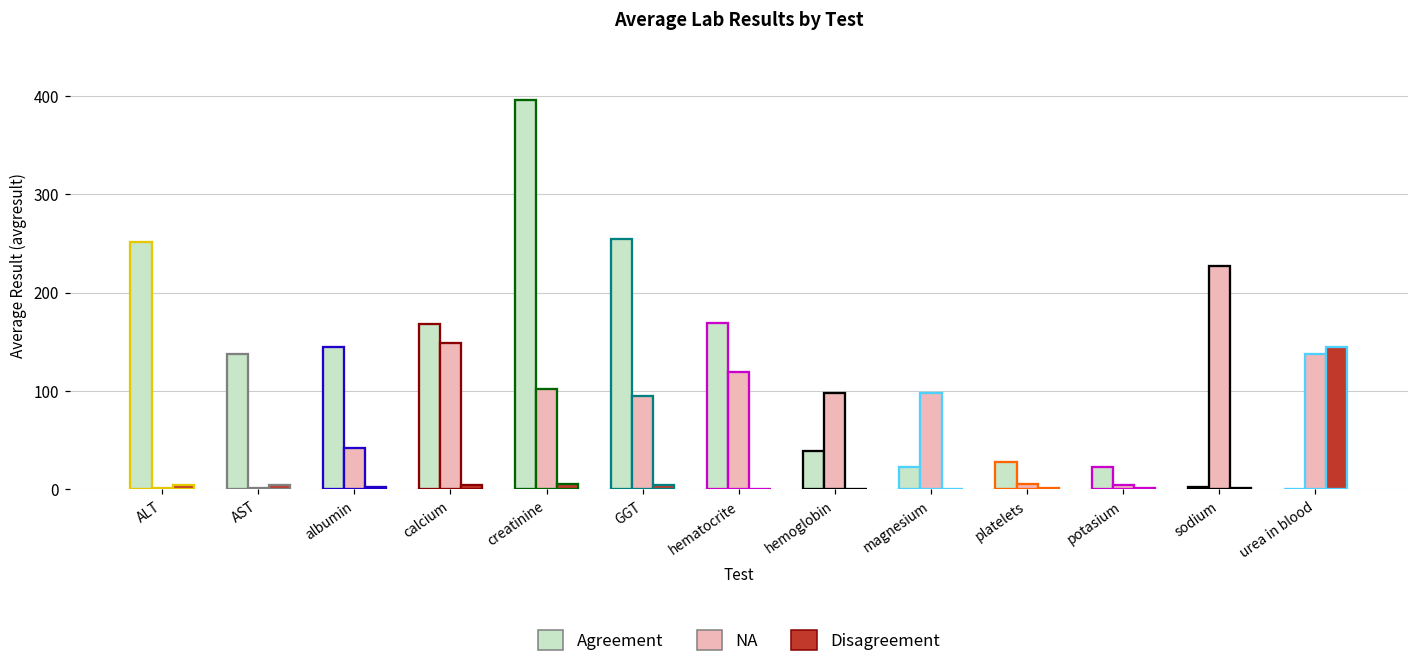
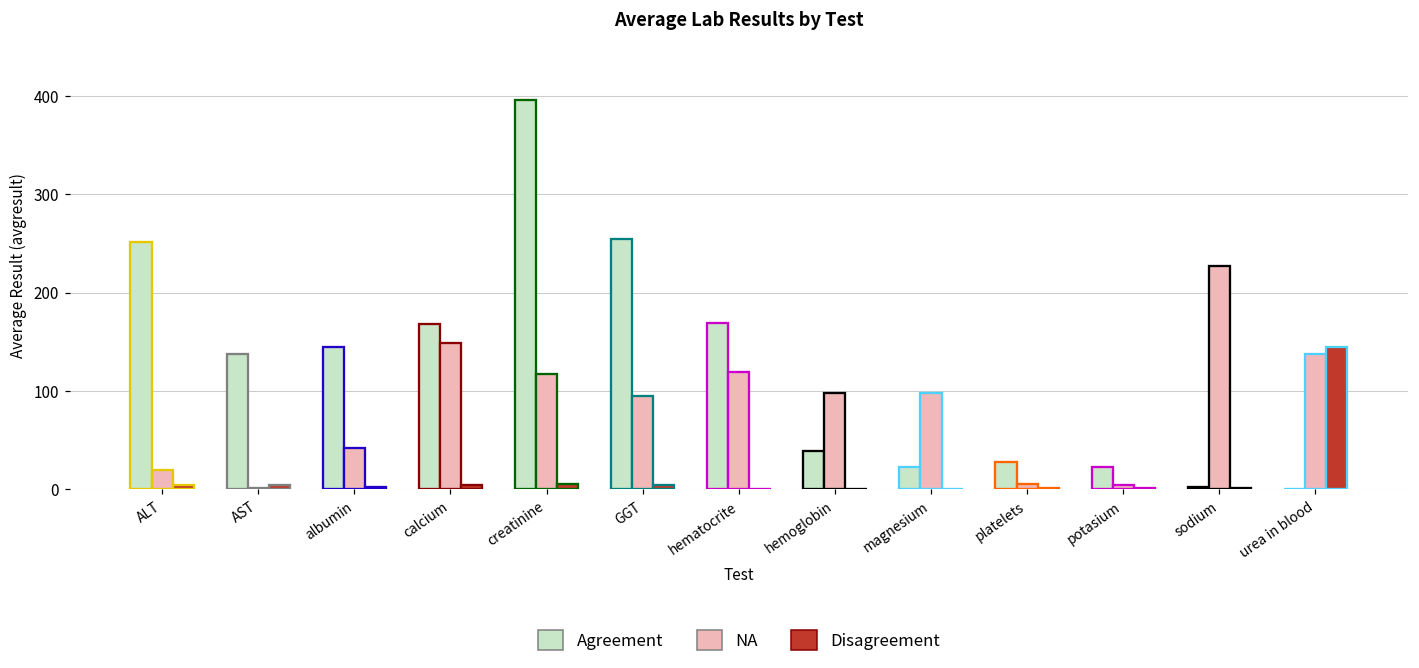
  {
-   "ALT": 0,
+   "ALT": 20,
    "albumin": 40,
    "calcium": 150,
-   "creatinine": 100,
+   "creatinine": 120,
    "GGT": 100,
    "hematocrite": 120,
    "hemoglobin": 100,
    "magnesium": 100,
    "platelets": 10,
    "potasium": 0,
    "sodium": 230,
    "urea in blood": 140
  }
